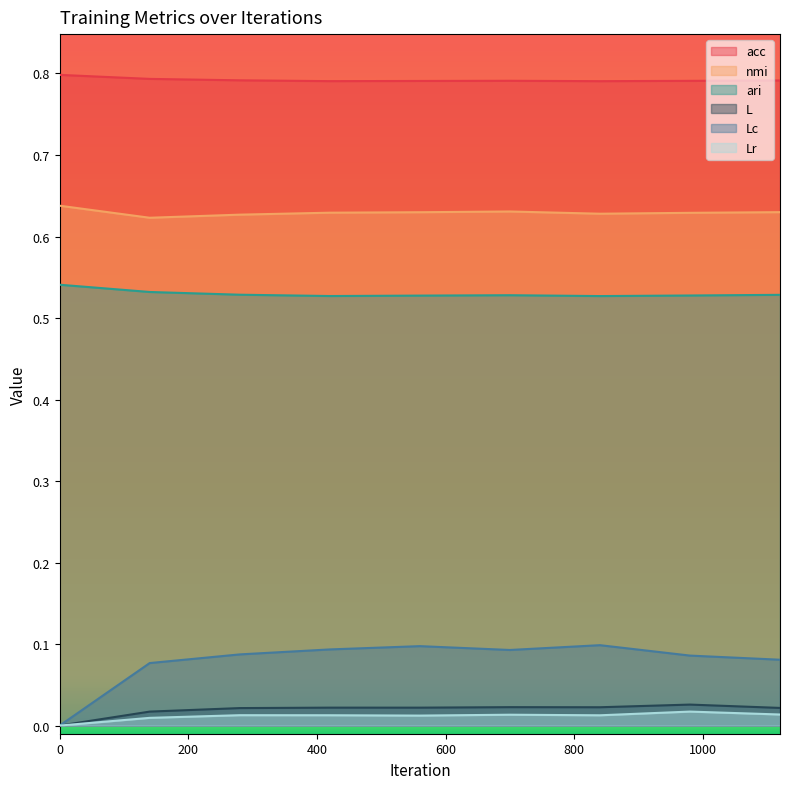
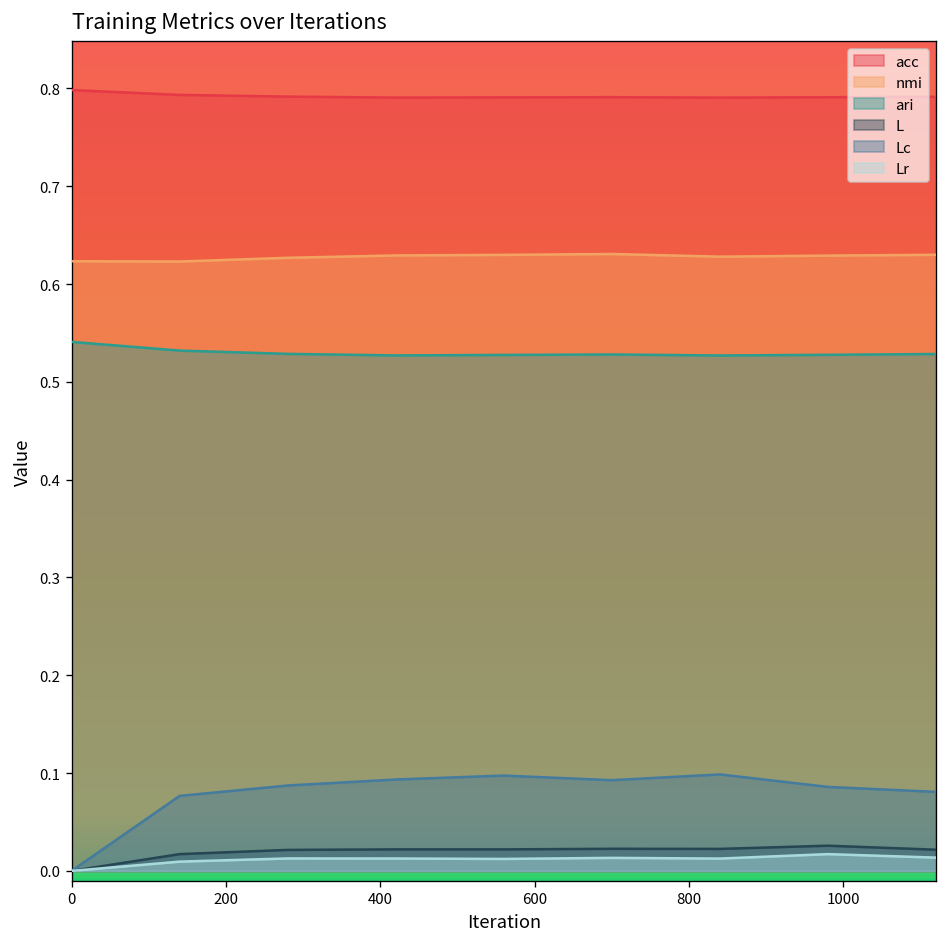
  {
    "acc": {
      "0": 0.80
    },
    "nmi": {
-     "0": 0.64
+     "0": 0.62
    }
  }
